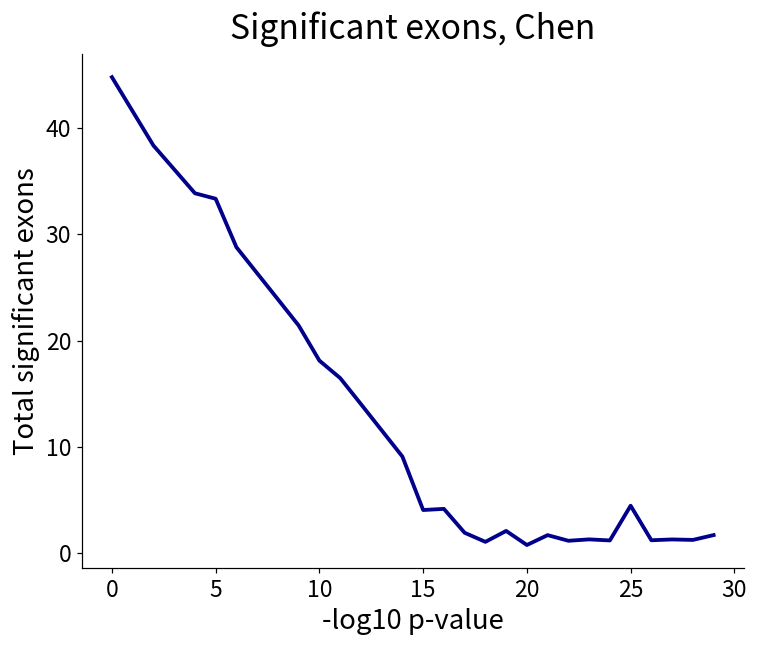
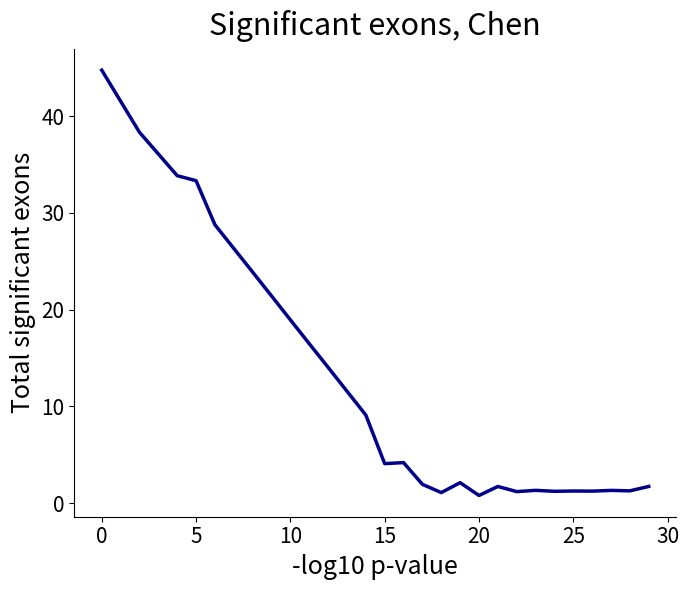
  {
    "0": 45,
    "5": 33,
-   "10": 18,
+   "10": 19,
    "15": 4,
    "20": 1,
-   "25": 4
+   "25": 1
  }
